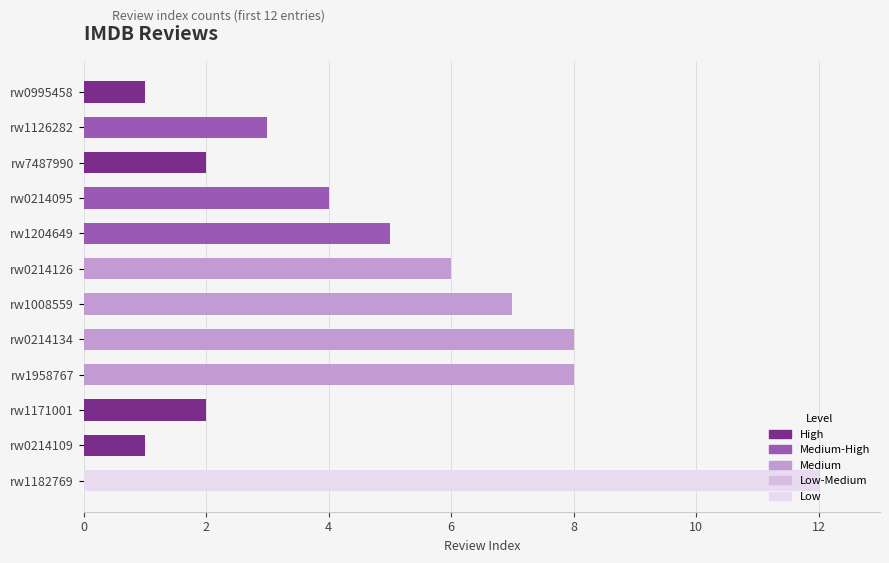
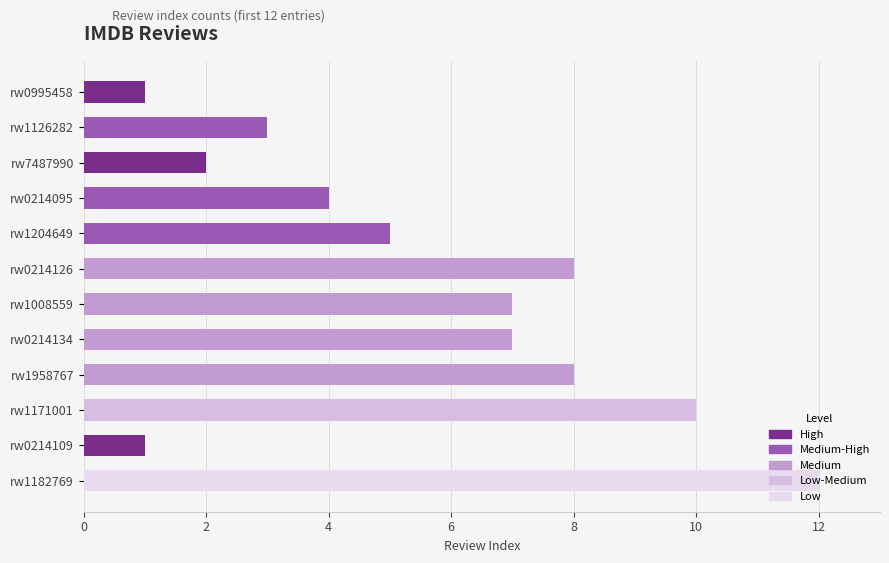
  {
    "rw0995458": 1,
    "rw1126282": 3,
    "rw7487990": 2,
    "rw0214095": 4,
    "rw1204649": 5,
-   "rw0214126": 6,
+   "rw0214126": 8,
    "rw1008559": 7,
-   "rw0214134": 8,
+   "rw0214134": 7,
    "rw1958767": 8,
-   "rw1171001": 2,
+   "rw1171001": 10,
    "rw0214109": 1,
    "rw1182769": 12
  }
